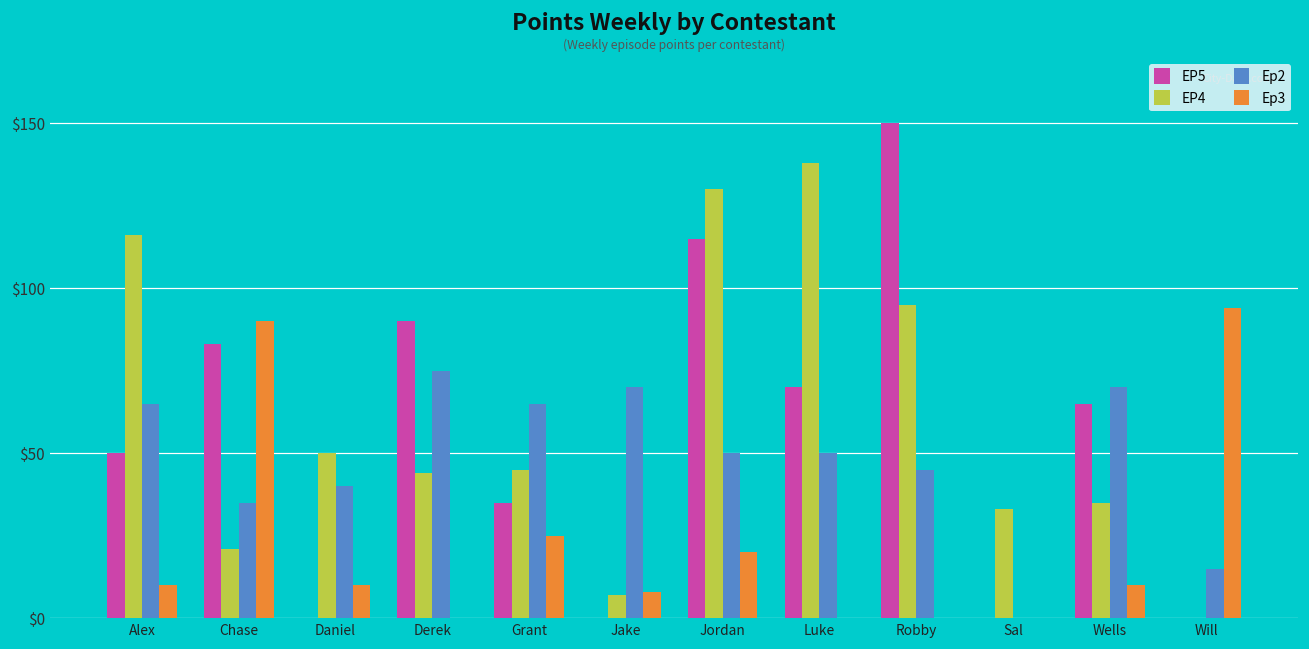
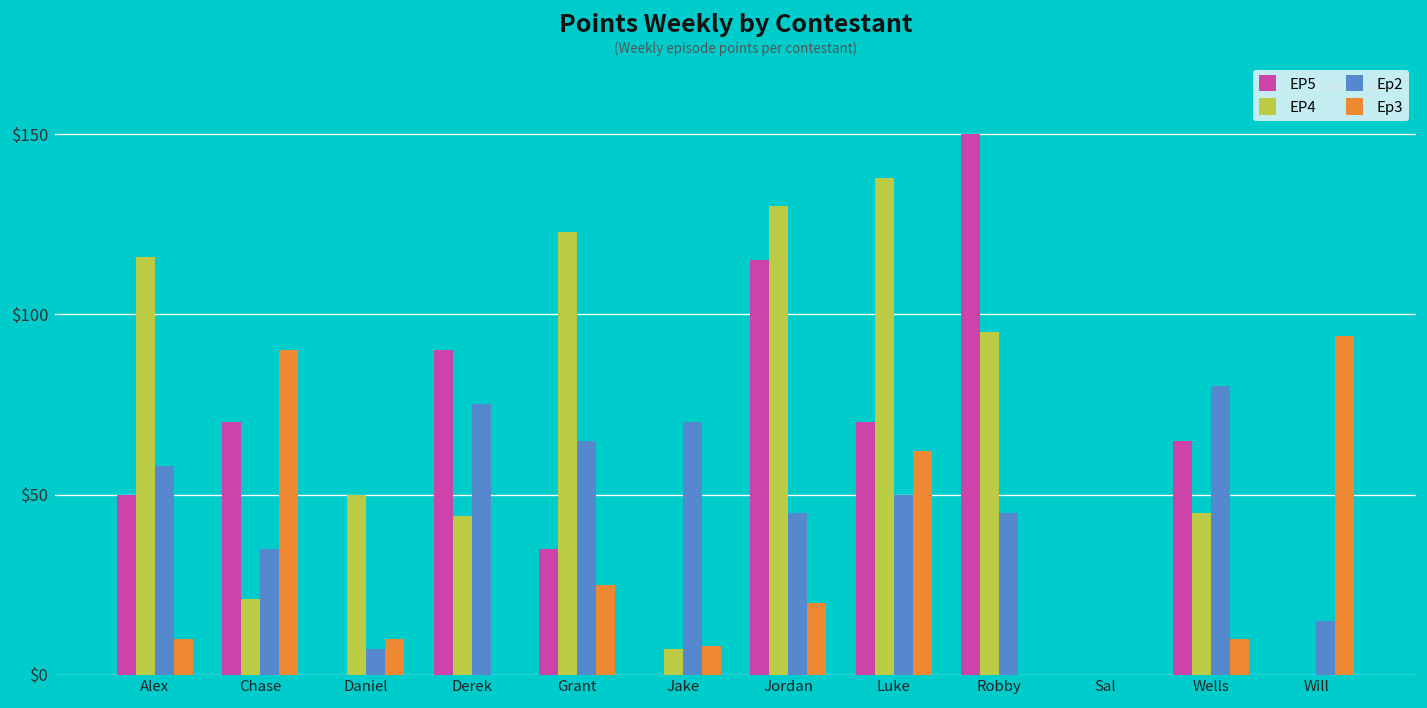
  {
    "EP5": {
      "Alex": "$50",
-     "Chase": "$83",
+     "Chase": "$70",
      "Daniel": "$0",
      "Derek": "$90",
      "Grant": "$35",
      "Jake": "$0",
      "Jordan": "$115",
      "Luke": "$70",
      "Robby": "$150",
      "Sal": "$0",
      "Wells": "$65",
      "Will": "$0"
    },
    "EP4": {
      "Alex": "$116",
      "Chase": "$21",
      "Daniel": "$50",
      "Derek": "$44",
-     "Grant": "$45",
+     "Grant": "$123",
      "Jake": "$7",
      "Jordan": "$130",
      "Luke": "$138",
      "Robby": "$95",
-     "Sal": "$33",
-     "Wells": "$35",
+     "Sal": "$0",
+     "Wells": "$45",
      "Will": "$0"
    },
    "Ep2": {
-     "Alex": "$65",
+     "Alex": "$58",
      "Chase": "$35",
-     "Daniel": "$40",
+     "Daniel": "$7",
      "Derek": "$75",
      "Grant": "$65",
      "Jake": "$70",
-     "Jordan": "$50",
+     "Jordan": "$45",
      "Luke": "$50",
      "Robby": "$45",
      "Sal": "$0",
-     "Wells": "$70",
+     "Wells": "$80",
      "Will": "$15"
    },
    "Ep3": {
      "Alex": "$10",
      "Chase": "$90",
      "Daniel": "$10",
      "Derek": "$0",
      "Grant": "$25",
      "Jake": "$8",
      "Jordan": "$20",
-     "Luke": "$0",
+     "Luke": "$62",
      "Robby": "$0",
      "Sal": "$0",
      "Wells": "$10",
      "Will": "$94"
    }
  }
